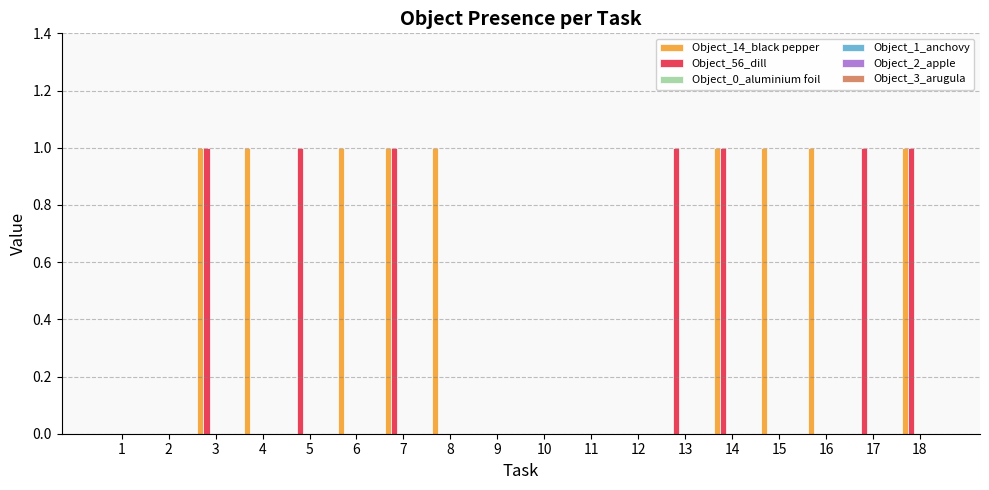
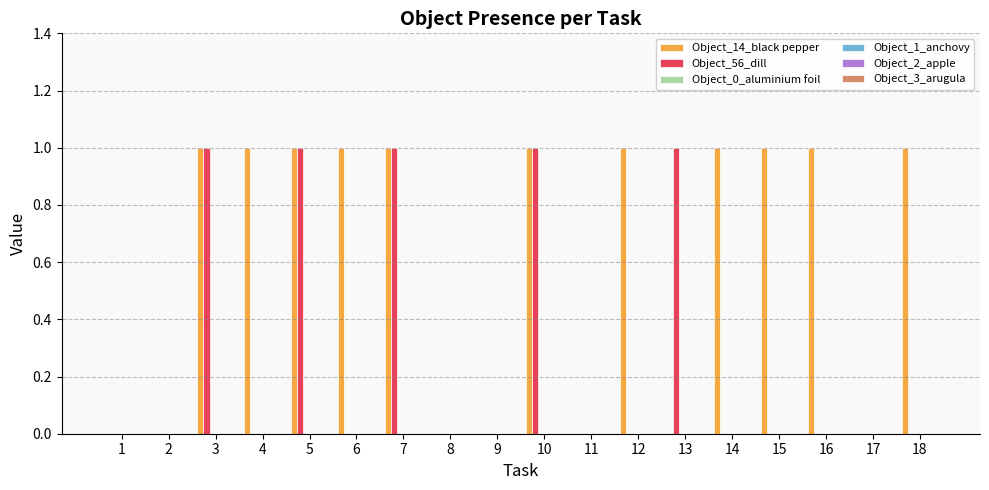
  {
    "Object_14_black pepper": {
      "1": 0,
      "2": 0,
      "3": 1,
      "4": 1,
-     "5": 0,
+     "5": 1,
      "6": 1,
      "7": 1,
-     "8": 1,
+     "8": 0,
      "9": 0,
-     "10": 0,
+     "10": 1,
      "11": 0,
-     "12": 0,
+     "12": 1,
      "13": 0,
      "14": 1,
      "15": 1,
      "16": 1,
      "17": 0,
      "18": 1
    },
    "Object_56_dill": {
      "1": 0,
      "2": 0,
      "3": 1,
      "4": 0,
      "5": 1,
      "6": 0,
      "7": 1,
      "8": 0,
      "9": 0,
-     "10": 0,
+     "10": 1,
      "11": 0,
      "12": 0,
      "13": 1,
-     "14": 1,
+     "14": 0,
      "15": 0,
      "16": 0,
-     "17": 1,
-     "18": 1
+     "17": 0,
+     "18": 0
    },
    "Object_0_aluminium foil": {
      "1": 0,
      "2": 0,
      "3": 0,
      "4": 0,
      "5": 0,
      "6": 0,
      "7": 0,
      "8": 0,
      "9": 0,
      "10": 0,
      "11": 0,
      "12": 0,
      "13": 0,
      "14": 0,
      "15": 0,
      "16": 0,
      "17": 0,
      "18": 0
    },
    "Object_1_anchovy": {
      "1": 0,
      "2": 0,
      "3": 0,
      "4": 0,
      "5": 0,
      "6": 0,
      "7": 0,
      "8": 0,
      "9": 0,
      "10": 0,
      "11": 0,
      "12": 0,
      "13": 0,
      "14": 0,
      "15": 0,
      "16": 0,
      "17": 0,
      "18": 0
    },
    "Object_2_apple": {
      "1": 0,
      "2": 0,
      "3": 0,
      "4": 0,
      "5": 0,
      "6": 0,
      "7": 0,
      "8": 0,
      "9": 0,
      "10": 0,
      "11": 0,
      "12": 0,
      "13": 0,
      "14": 0,
      "15": 0,
      "16": 0,
      "17": 0,
      "18": 0
    },
    "Object_3_arugula": {
      "1": 0,
      "2": 0,
      "3": 0,
      "4": 0,
      "5": 0,
      "6": 0,
      "7": 0,
      "8": 0,
      "9": 0,
      "10": 0,
      "11": 0,
      "12": 0,
      "13": 0,
      "14": 0,
      "15": 0,
      "16": 0,
      "17": 0,
      "18": 0
    }
  }
